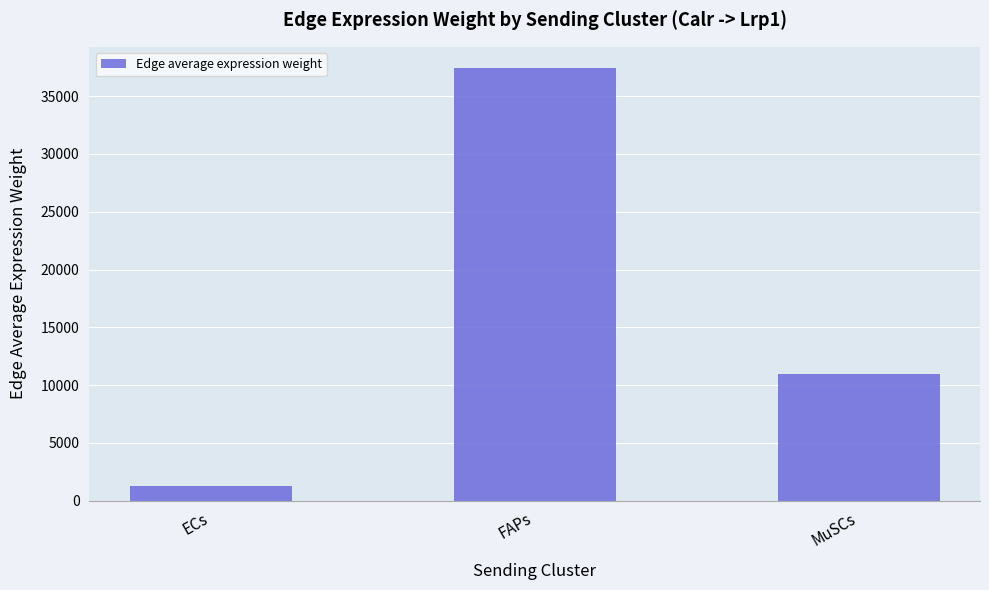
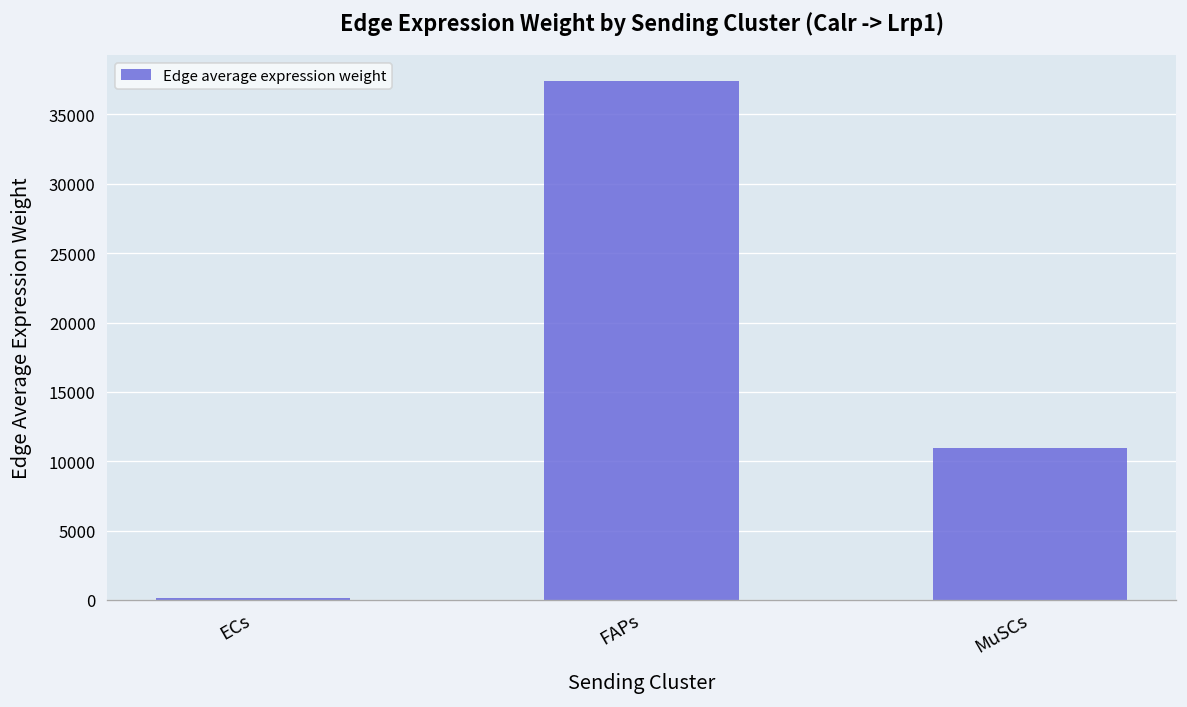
  {
-   "ECs": 1300,
+   "ECs": 100,
    "FAPs": 37400,
    "MuSCs": 10900
  }
